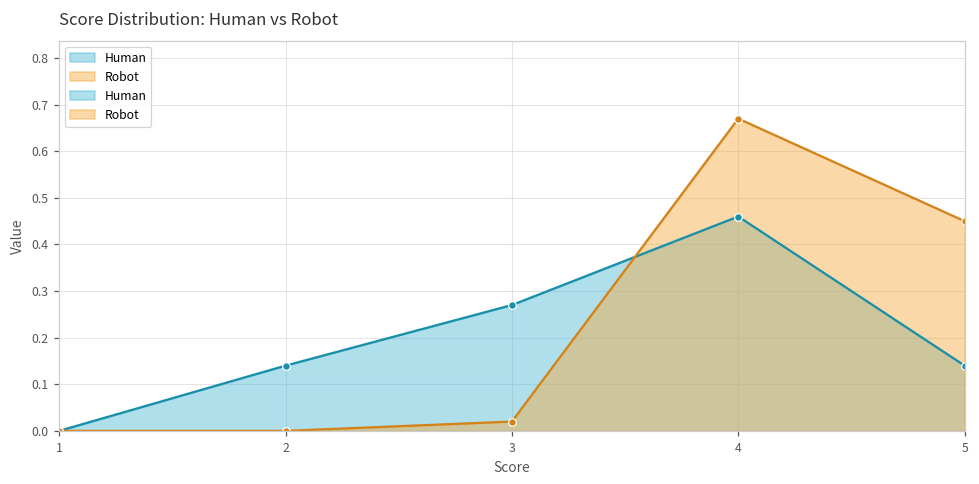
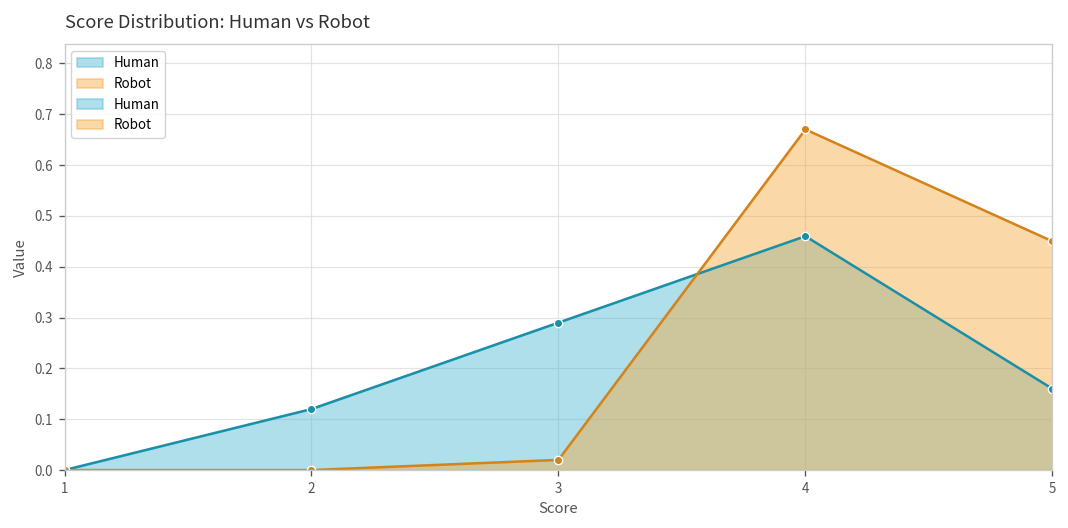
  {
    "Human": {
-     "2": 0.14,
-     "3": 0.27,
+     "2": 0.12,
+     "3": 0.29,
      "4": 0.46,
-     "5": 0.14
+     "5": 0.16
    },
    "Robot": {
      "2": 0.00,
      "3": 0.02,
      "4": 0.67,
      "5": 0.45
    }
  }
